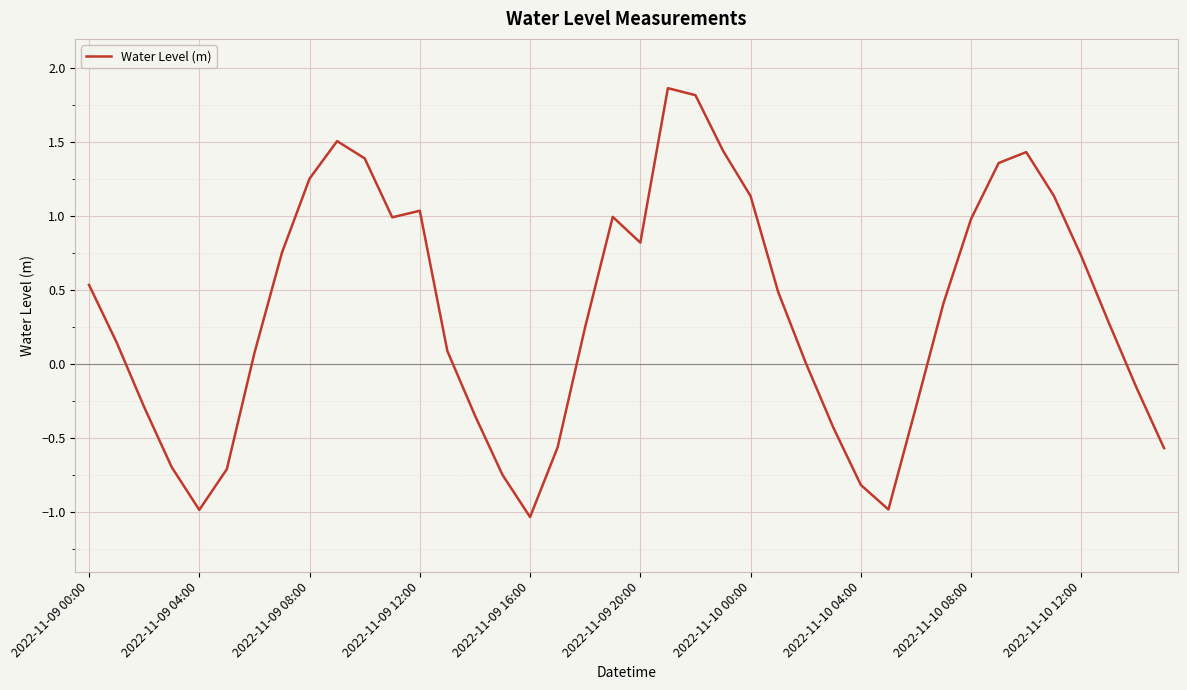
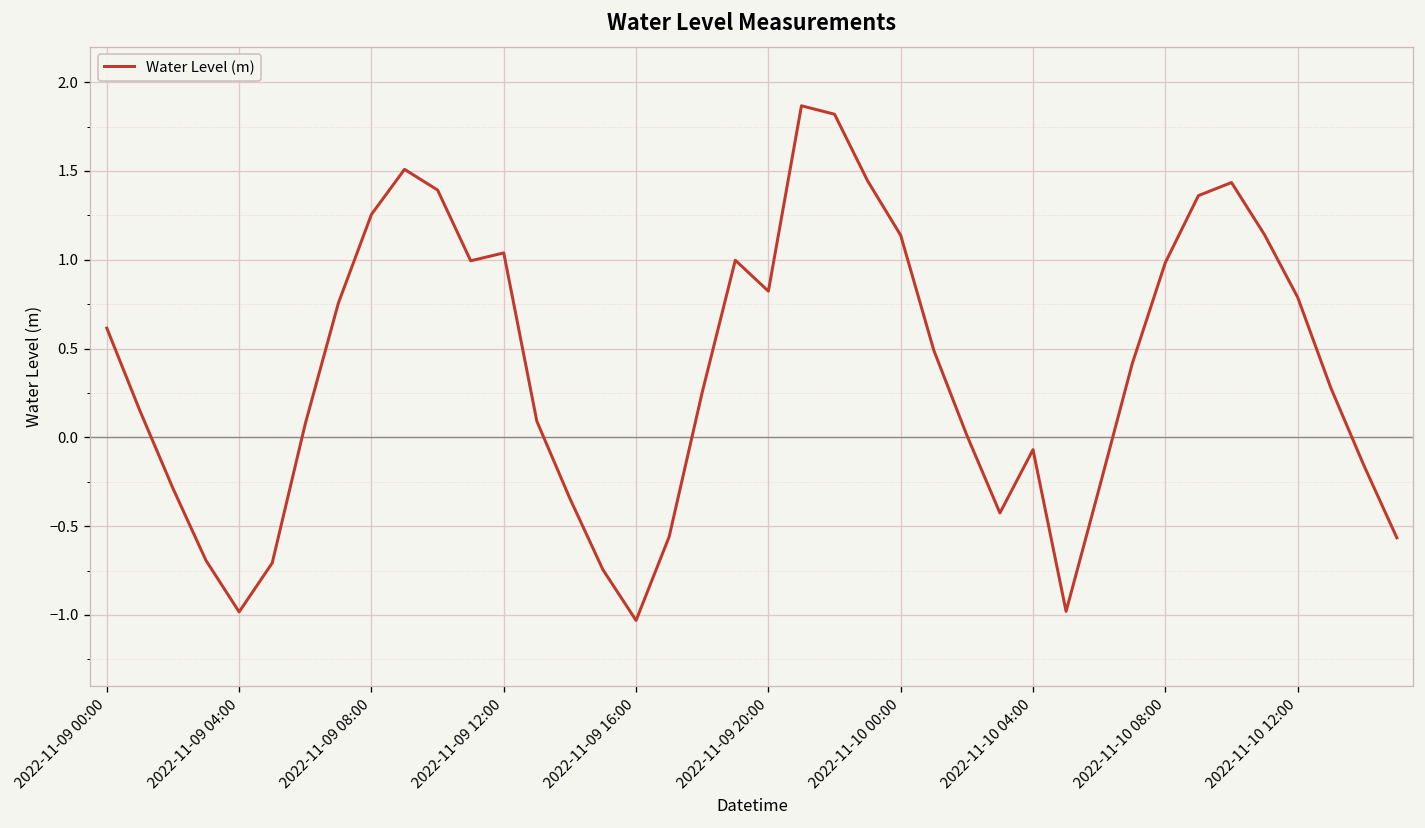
  {
-   "2022-11-09 00:00": 0.54,
+   "2022-11-09 00:00": 0.61,
    "2022-11-09 04:00": -0.98,
    "2022-11-09 08:00": 1.26,
    "2022-11-09 12:00": 1.04,
    "2022-11-09 16:00": -1.03,
    "2022-11-09 20:00": 0.82,
    "2022-11-10 00:00": 1.14,
-   "2022-11-10 04:00": -0.81,
+   "2022-11-10 04:00": -0.07,
    "2022-11-10 08:00": 0.98,
-   "2022-11-10 12:00": 0.73
+   "2022-11-10 12:00": 0.79
  }
